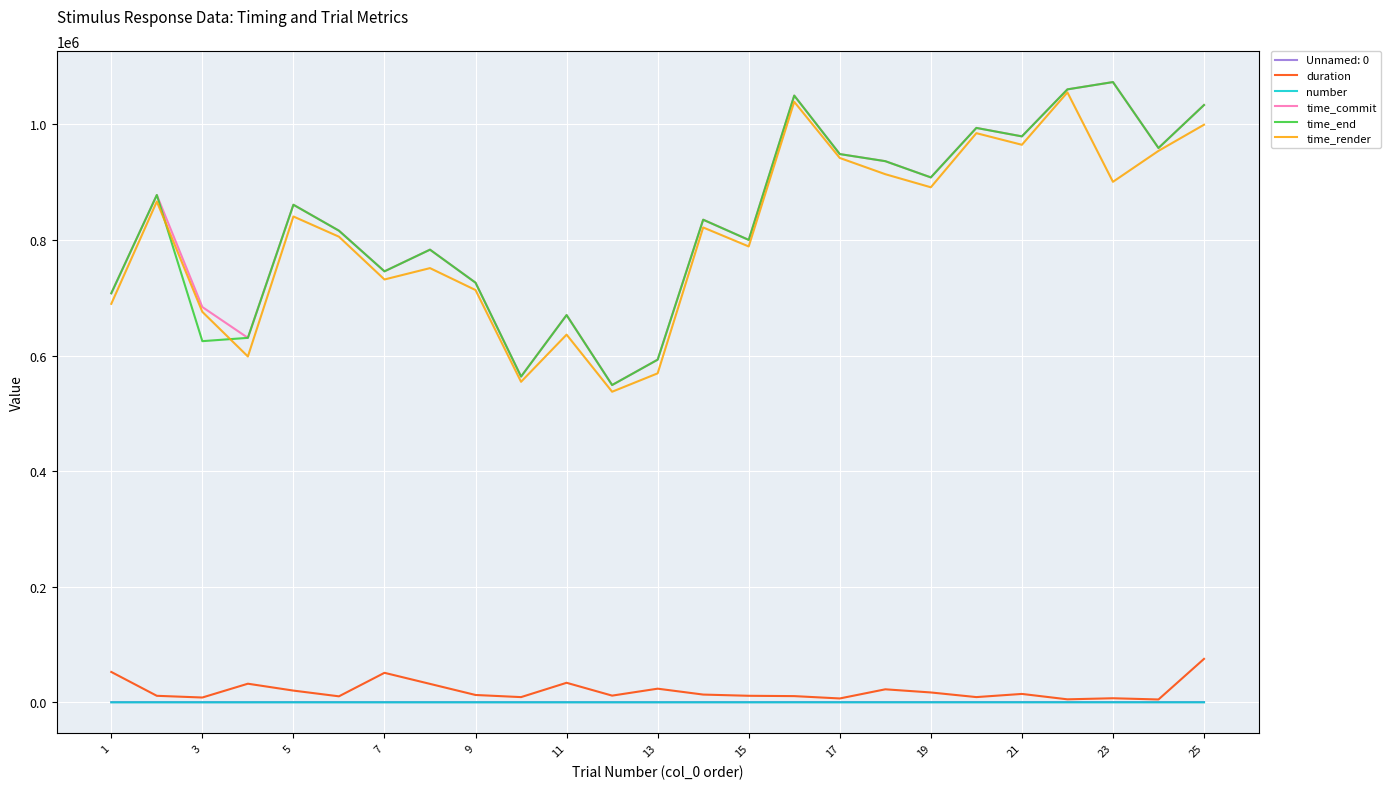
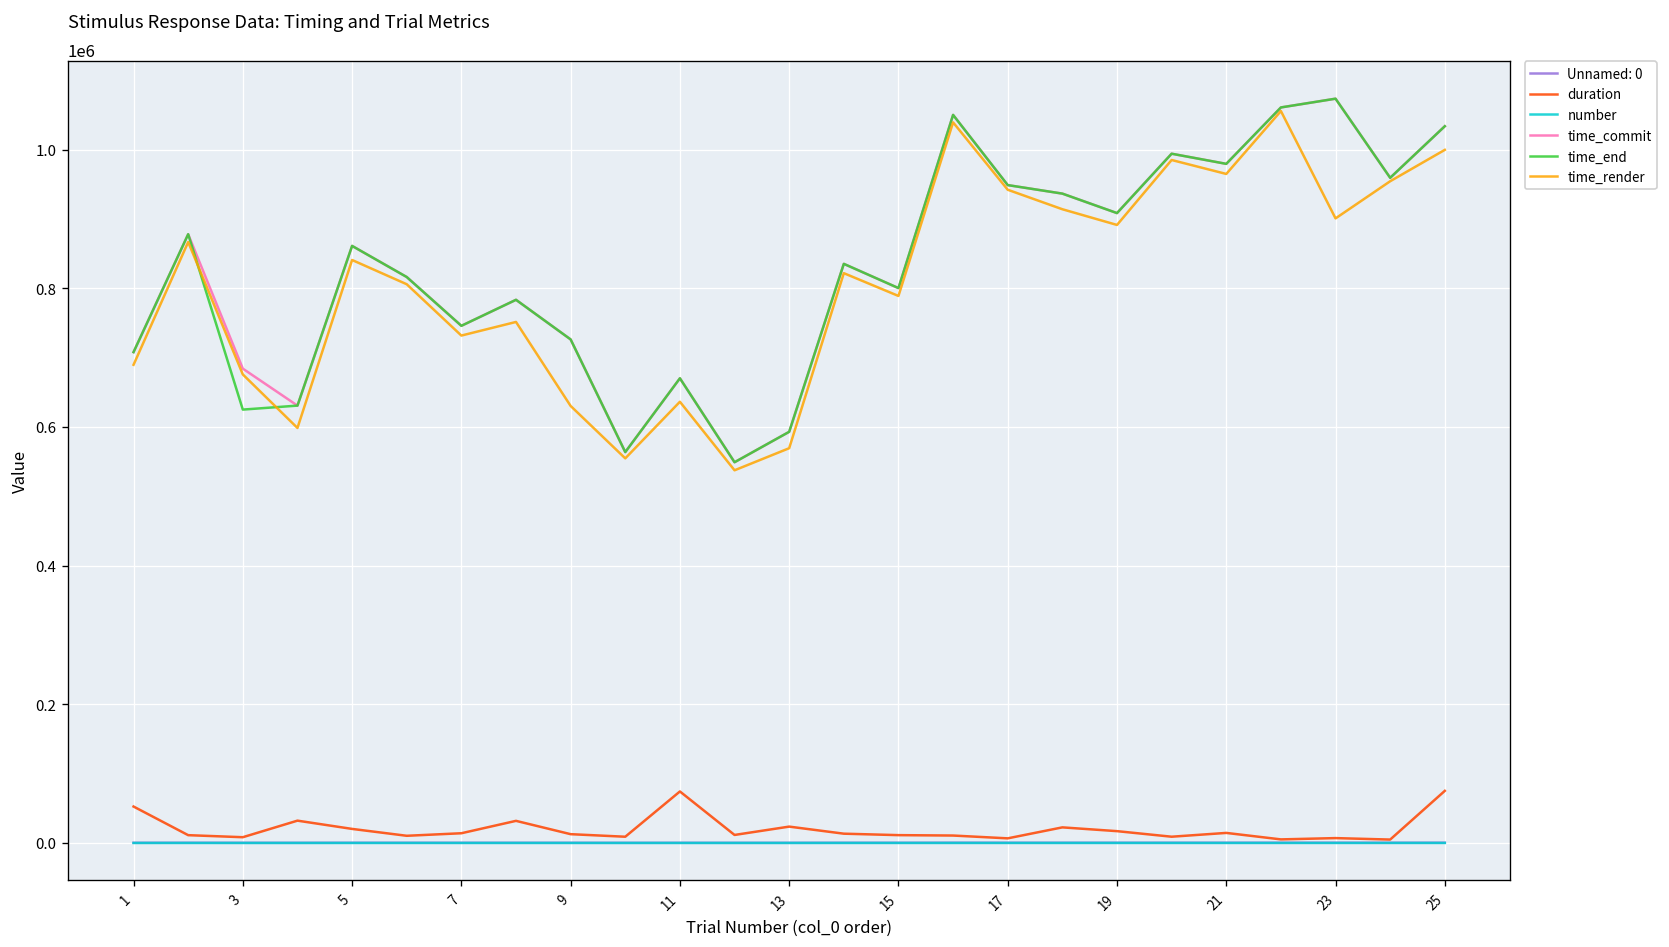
  {
    "number": {
      "1": 0,
      "3": 0,
      "5": 0,
      "7": 0,
      "9": 0,
      "11": 0,
      "13": 0,
      "15": 0,
      "17": 0,
      "19": 0,
      "21": 0,
      "23": 0,
      "25": 0
    },
    "duration": {
      "1": 50000,
      "3": 10000,
      "5": 20000,
-     "7": 50000,
+     "7": 10000,
      "9": 10000,
-     "11": 30000,
+     "11": 70000,
      "13": 20000,
      "15": 10000,
      "17": 10000,
      "19": 20000,
      "21": 10000,
      "23": 10000,
      "25": 80000
    },
    "time_commit": {
      "3": 680000
    },
    "time_end": {
      "3": 620000
    },
    "time_render": {
      "1": 690000,
      "3": 680000,
      "5": 840000,
      "7": 730000,
-     "9": 710000,
+     "9": 630000,
      "11": 640000,
      "13": 570000,
      "15": 790000,
      "17": 940000,
      "19": 890000,
      "21": 960000,
      "23": 900000,
      "25": 1000000
    }
  }
